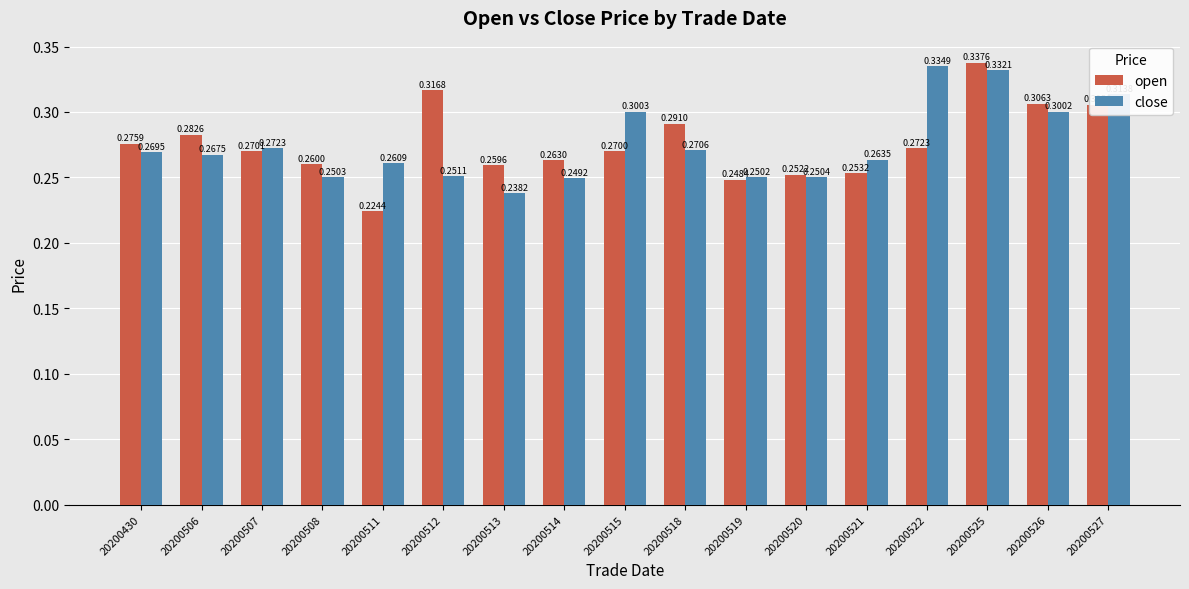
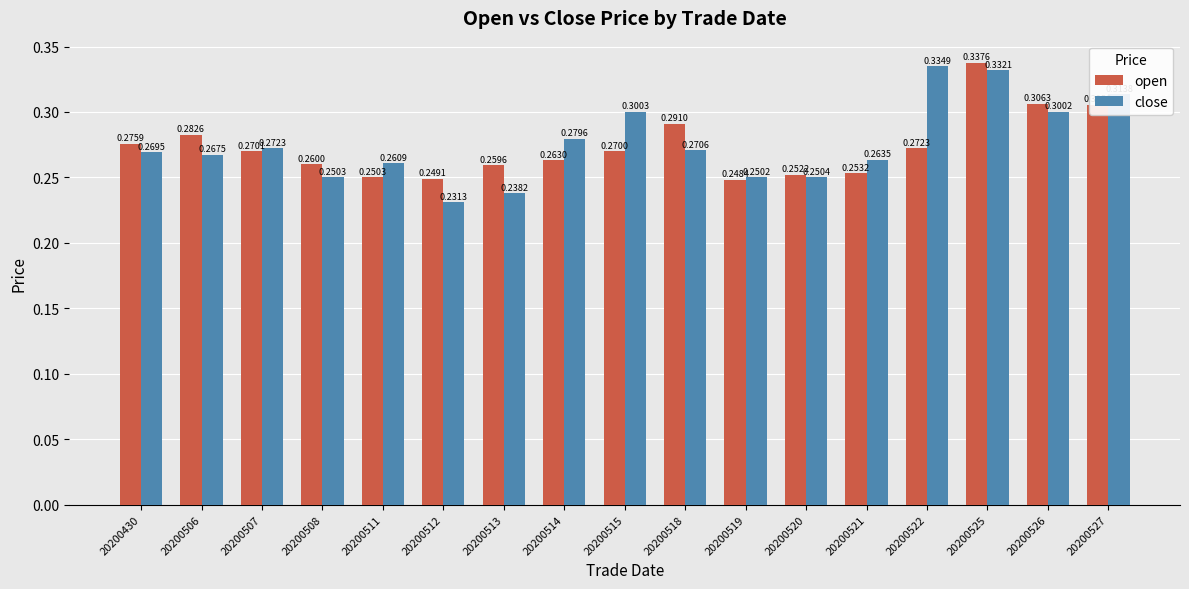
  {
    "open": {
      "20200430": 0.2759,
      "20200506": 0.2826,
      "20200508": 0.2600,
-     "20200511": 0.2244,
-     "20200512": 0.3168,
+     "20200511": 0.2503,
+     "20200512": 0.2491,
      "20200513": 0.2596,
      "20200514": 0.2630,
      "20200515": 0.2700,
      "20200518": 0.2910,
      "20200521": 0.2532,
      "20200522": 0.2723,
      "20200525": 0.3376,
      "20200526": 0.3063
    },
    "close": {
      "20200430": 0.2695,
      "20200506": 0.2675,
      "20200508": 0.2503,
      "20200511": 0.2609,
-     "20200512": 0.2511,
+     "20200512": 0.2313,
      "20200513": 0.2382,
-     "20200514": 0.2492,
+     "20200514": 0.2796,
      "20200515": 0.3003,
      "20200518": 0.2706,
      "20200521": 0.2635,
      "20200522": 0.3349,
      "20200525": 0.3321,
      "20200526": 0.3002
    }
  }
